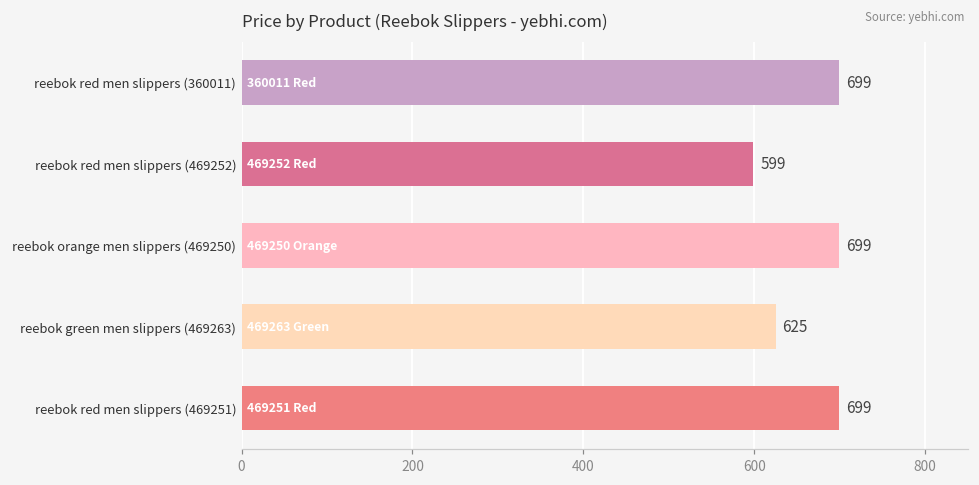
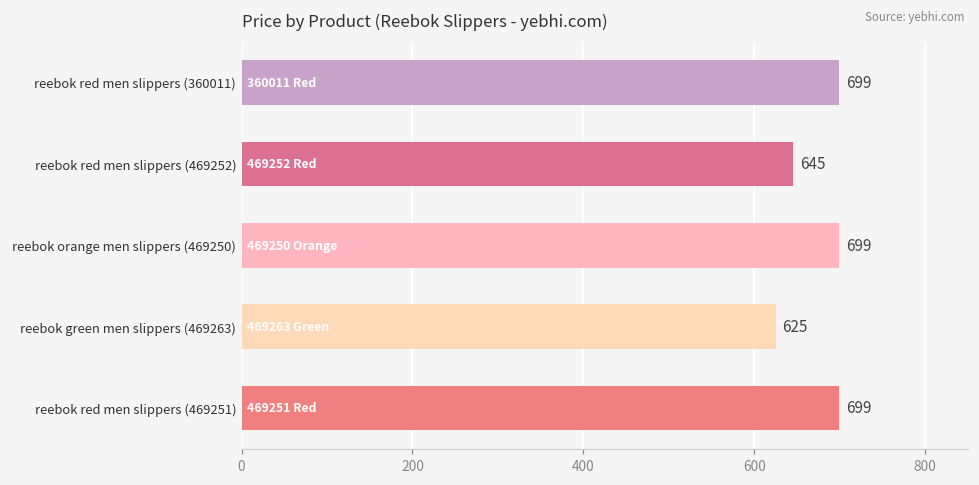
  {
    "reebok red men slippers (360011)": 699,
-   "reebok red men slippers (469252)": 599,
+   "reebok red men slippers (469252)": 645,
    "reebok orange men slippers (469250)": 699,
    "reebok green men slippers (469263)": 625,
    "reebok red men slippers (469251)": 699
  }
